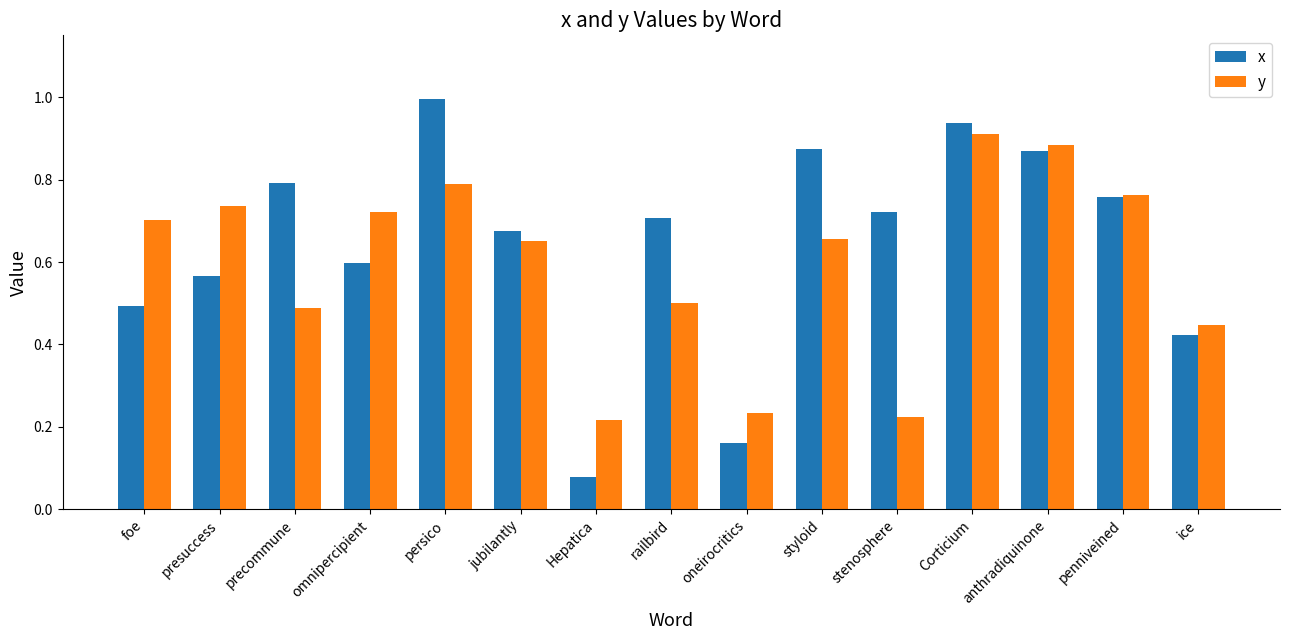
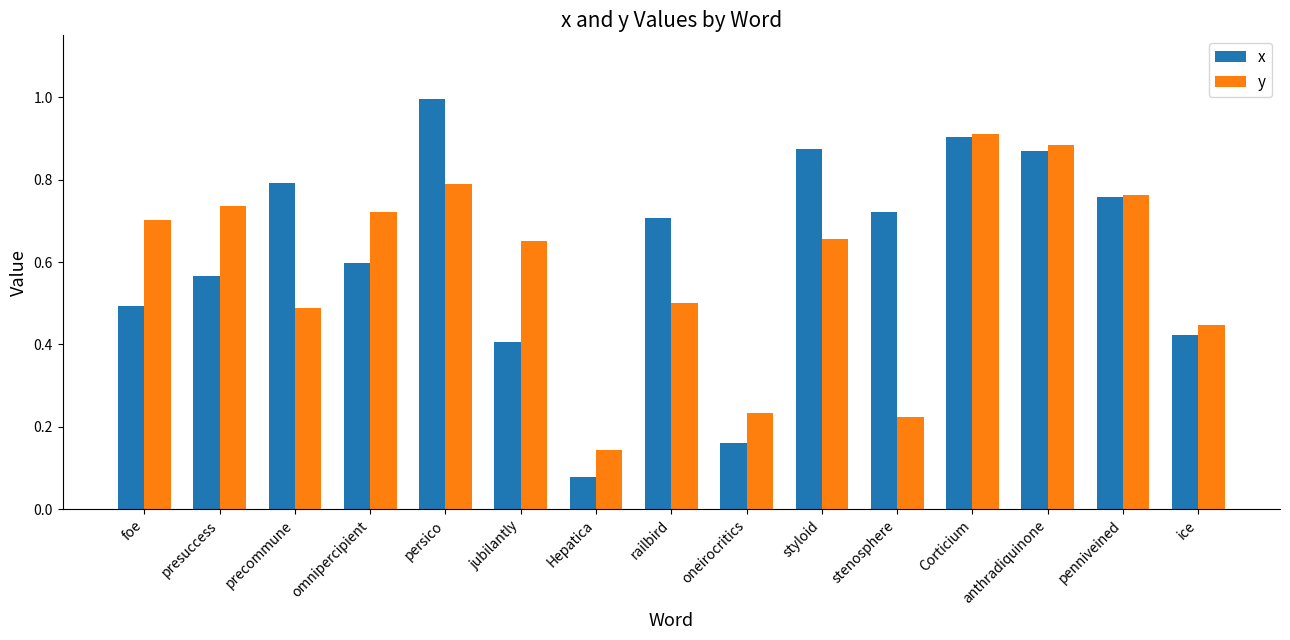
  {
    "x": {
      "foe": 0.49,
      "presuccess": 0.57,
      "precommune": 0.79,
      "omnipercipient": 0.60,
      "persico": 1.00,
-     "jubilantly": 0.68,
+     "jubilantly": 0.41,
      "Hepatica": 0.08,
      "railbird": 0.71,
      "oneirocritics": 0.16,
      "styloid": 0.87,
      "stenosphere": 0.72,
-     "Corticium": 0.94,
+     "Corticium": 0.90,
      "anthradiquinone": 0.87,
      "penniveined": 0.76,
      "ice": 0.42
    },
    "y": {
      "foe": 0.70,
      "presuccess": 0.74,
      "precommune": 0.49,
      "omnipercipient": 0.72,
      "persico": 0.79,
      "jubilantly": 0.65,
-     "Hepatica": 0.22,
+     "Hepatica": 0.14,
      "railbird": 0.50,
      "oneirocritics": 0.23,
      "styloid": 0.66,
      "stenosphere": 0.22,
      "Corticium": 0.91,
      "anthradiquinone": 0.88,
      "penniveined": 0.76,
      "ice": 0.45
    }
  }
